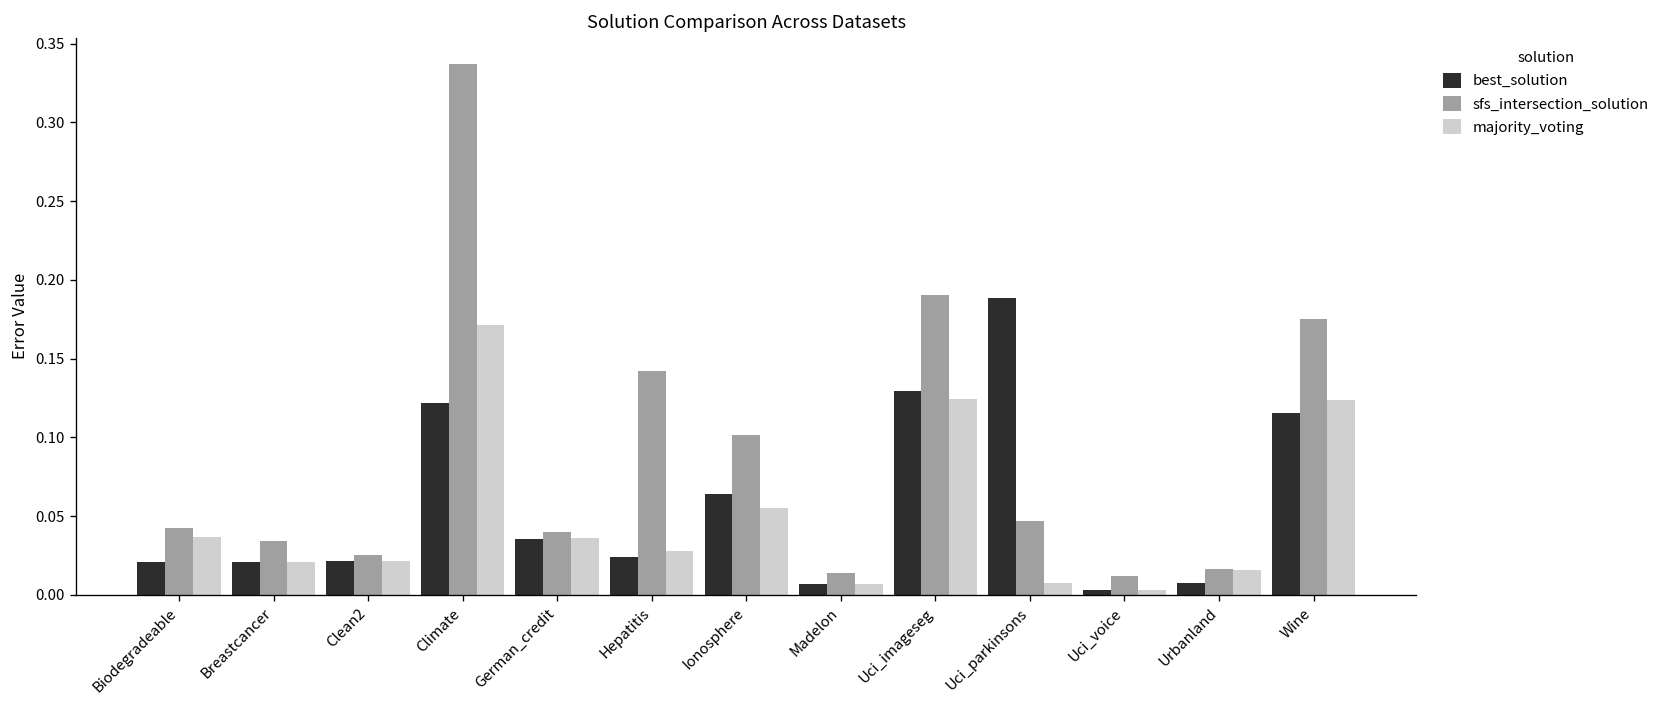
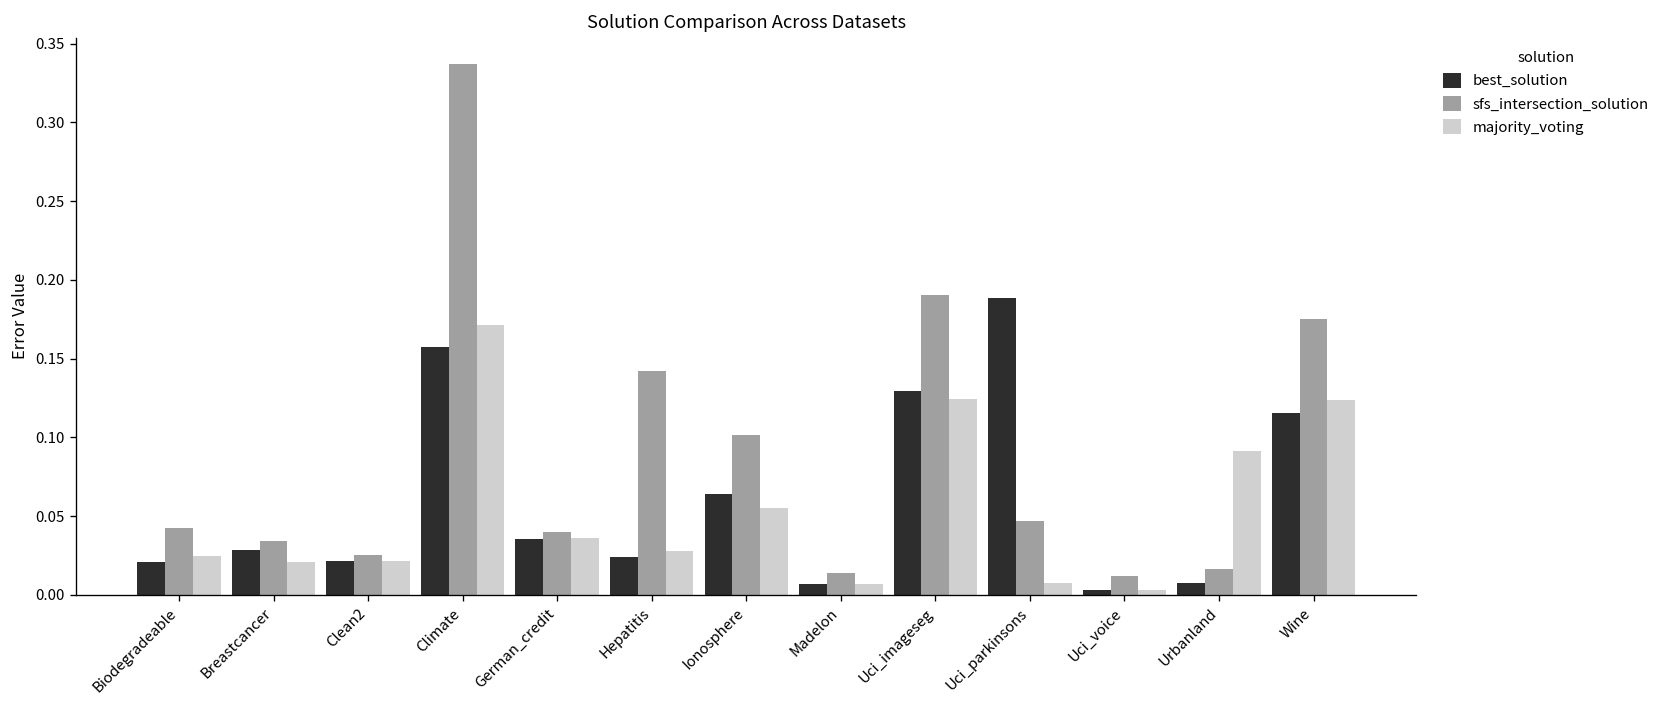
  {
    "best_solution": {
      "Biodegradeable": 0.021,
-     "Breastcancer": 0.021,
+     "Breastcancer": 0.028,
      "Clean2": 0.022,
-     "Climate": 0.122,
+     "Climate": 0.158,
      "German_credit": 0.035,
      "Hepatitis": 0.024,
      "Ionosphere": 0.064,
      "Madelon": 0.007,
      "Uci_imageseg": 0.130,
      "Uci_parkinsons": 0.189,
      "Uci_voice": 0.003,
      "Urbanland": 0.007,
      "Wine": 0.116
    },
    "sfs_intersection_solution": {
      "Biodegradeable": 0.043,
      "Breastcancer": 0.034,
      "Clean2": 0.025,
      "Climate": 0.337,
      "German_credit": 0.040,
      "Hepatitis": 0.142,
      "Ionosphere": 0.102,
      "Madelon": 0.014,
      "Uci_imageseg": 0.191,
      "Uci_parkinsons": 0.047,
      "Uci_voice": 0.012,
      "Urbanland": 0.017,
      "Wine": 0.175
    },
    "majority_voting": {
-     "Biodegradeable": 0.037,
+     "Biodegradeable": 0.024,
      "Breastcancer": 0.021,
      "Clean2": 0.022,
      "Climate": 0.171,
      "German_credit": 0.036,
      "Hepatitis": 0.028,
      "Ionosphere": 0.055,
      "Madelon": 0.007,
      "Uci_imageseg": 0.124,
      "Uci_parkinsons": 0.008,
      "Uci_voice": 0.003,
-     "Urbanland": 0.016,
+     "Urbanland": 0.091,
      "Wine": 0.124
    }
  }
